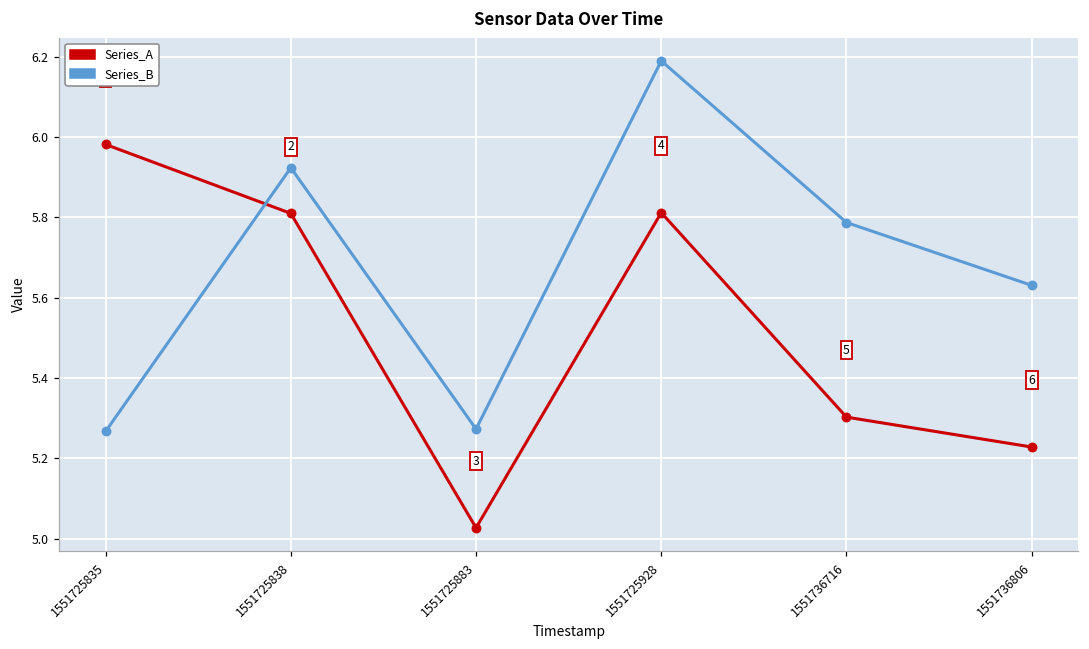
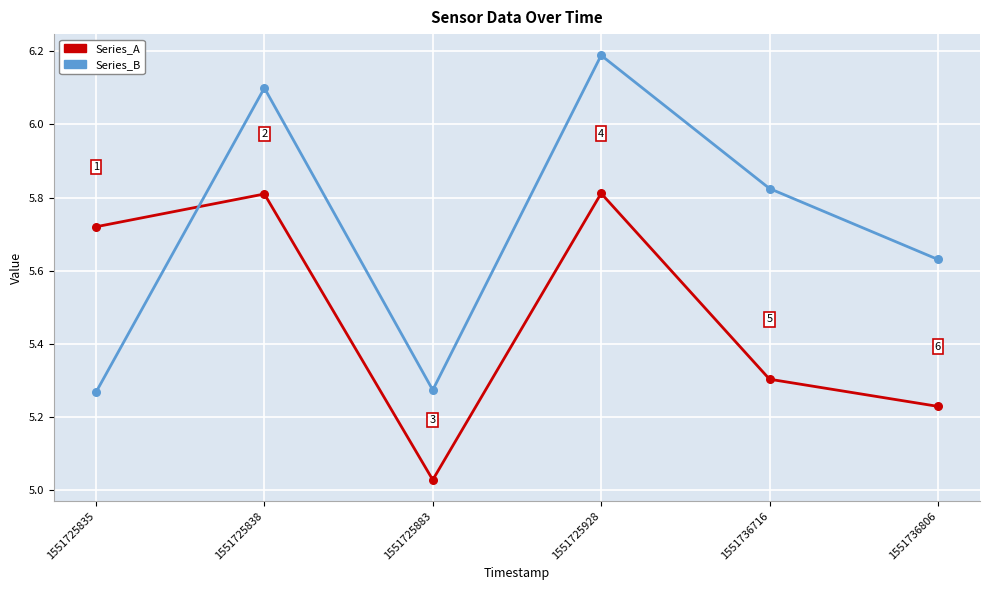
  {
    "Series_A": {
-     "1551725835": 5.98,
+     "1551725835": 5.72,
      "1551725838": 5.81,
      "1551725883": 5.03,
      "1551725928": 5.81,
      "1551736716": 5.30,
      "1551736806": 5.23
    },
    "Series_B": {
      "1551725835": 5.27,
-     "1551725838": 5.92,
+     "1551725838": 6.10,
      "1551725883": 5.27,
      "1551725928": 6.19,
-     "1551736716": 5.79,
+     "1551736716": 5.82,
      "1551736806": 5.63
    }
  }
